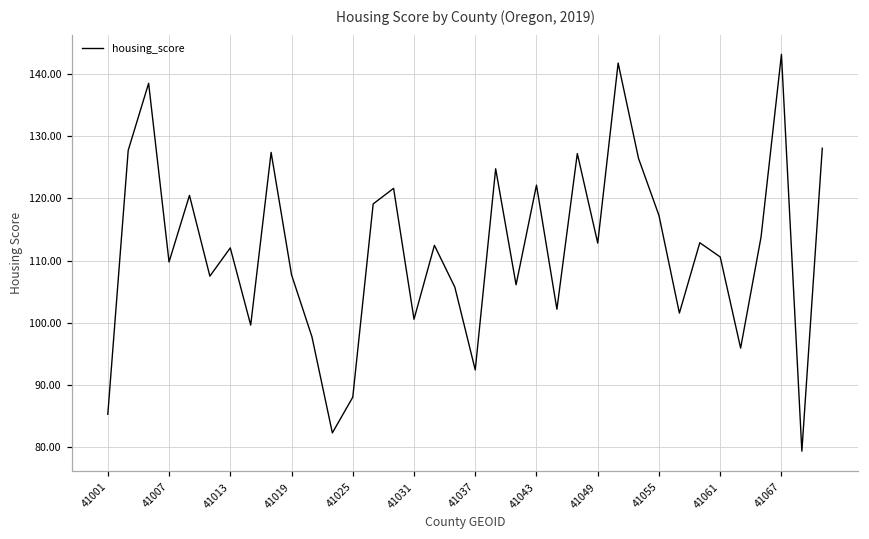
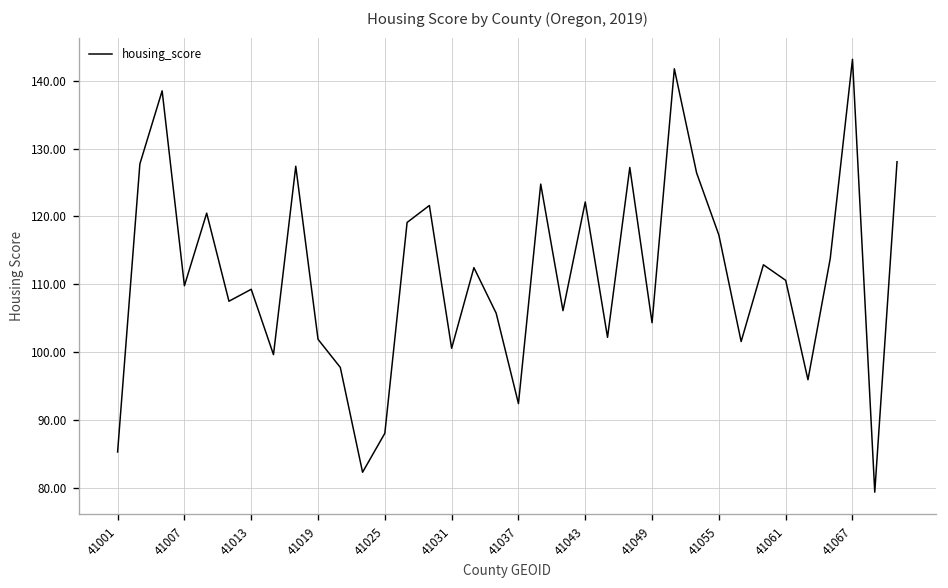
  {
    "41001": 85,
    "41007": 110,
-   "41013": 112,
-   "41019": 108,
+   "41013": 109,
+   "41019": 102,
    "41025": 88,
    "41031": 101,
    "41037": 92,
    "41043": 122,
-   "41049": 113,
+   "41049": 104,
    "41055": 117,
    "41061": 111,
    "41067": 143
  }
